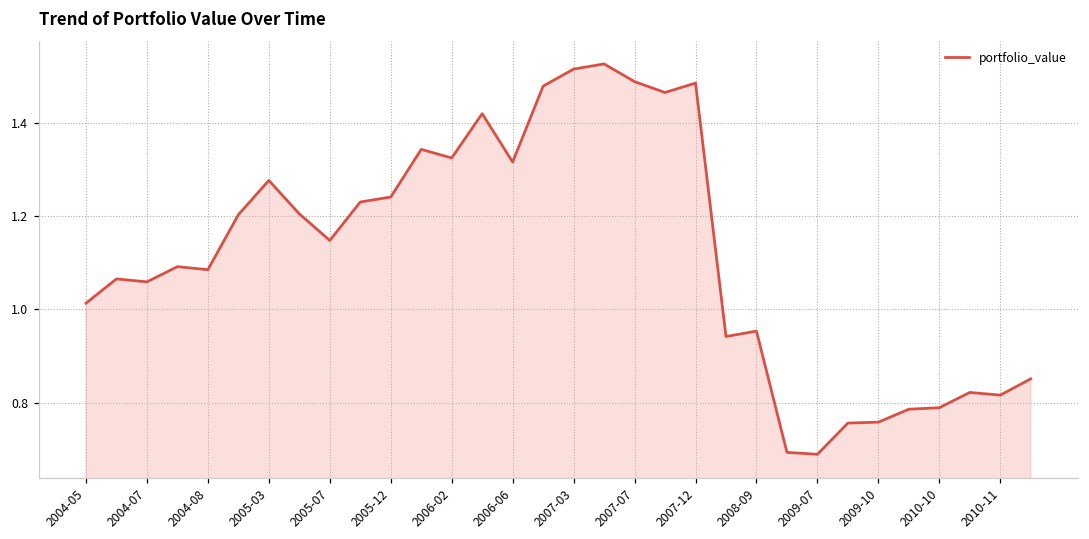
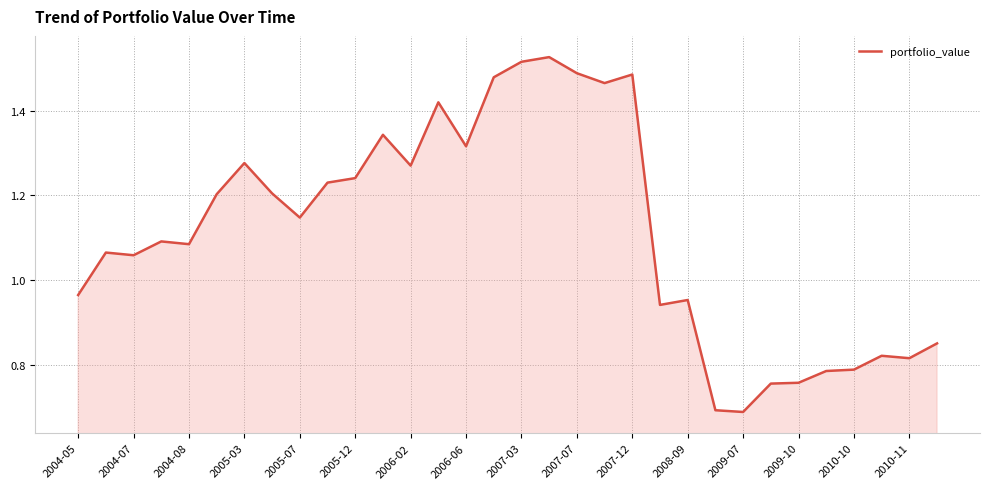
  {
-   "2004-05": 1.01,
+   "2004-05": 0.97,
    "2004-07": 1.06,
    "2004-08": 1.09,
    "2005-03": 1.28,
    "2005-07": 1.15,
    "2005-12": 1.24,
-   "2006-02": 1.32,
+   "2006-02": 1.27,
    "2006-06": 1.32,
    "2007-03": 1.51,
    "2007-07": 1.49,
    "2007-12": 1.48,
    "2008-09": 0.95,
    "2009-07": 0.69,
    "2009-10": 0.76,
    "2010-10": 0.79,
    "2010-11": 0.82
  }
